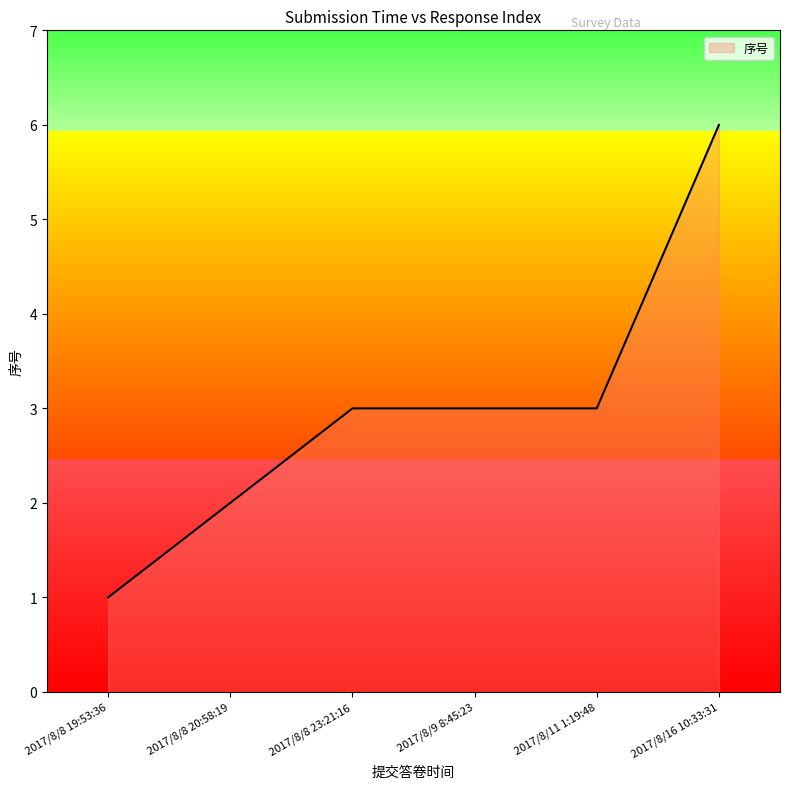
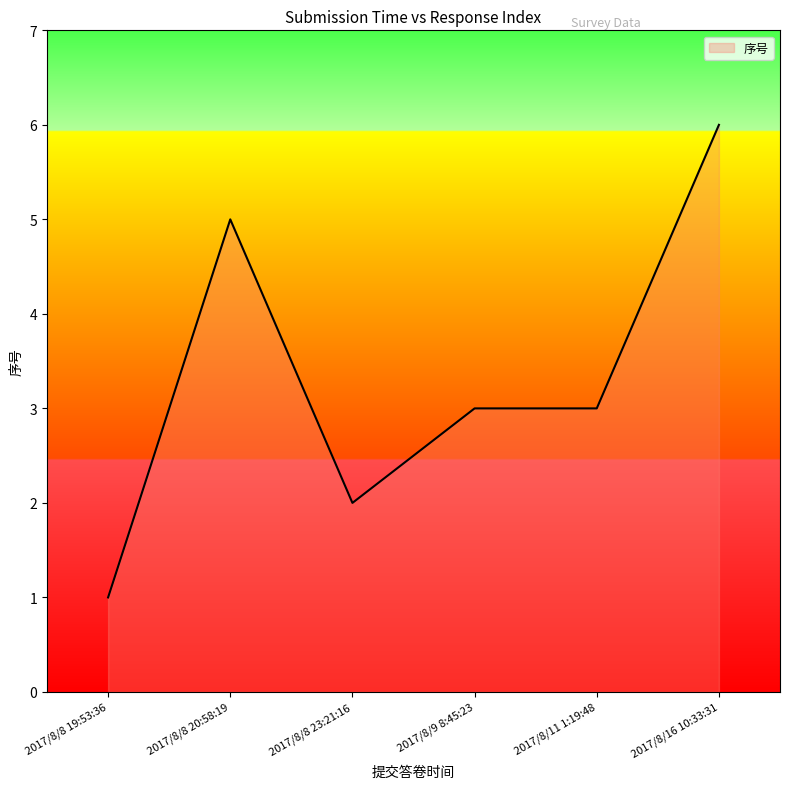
  {
    "2017/8/8 19:53:36": 1,
-   "2017/8/8 20:58:19": 2,
-   "2017/8/8 23:21:16": 3,
+   "2017/8/8 20:58:19": 5,
+   "2017/8/8 23:21:16": 2,
    "2017/8/9 8:45:23": 3,
    "2017/8/11 1:19:48": 3,
    "2017/8/16 10:33:31": 6
  }
